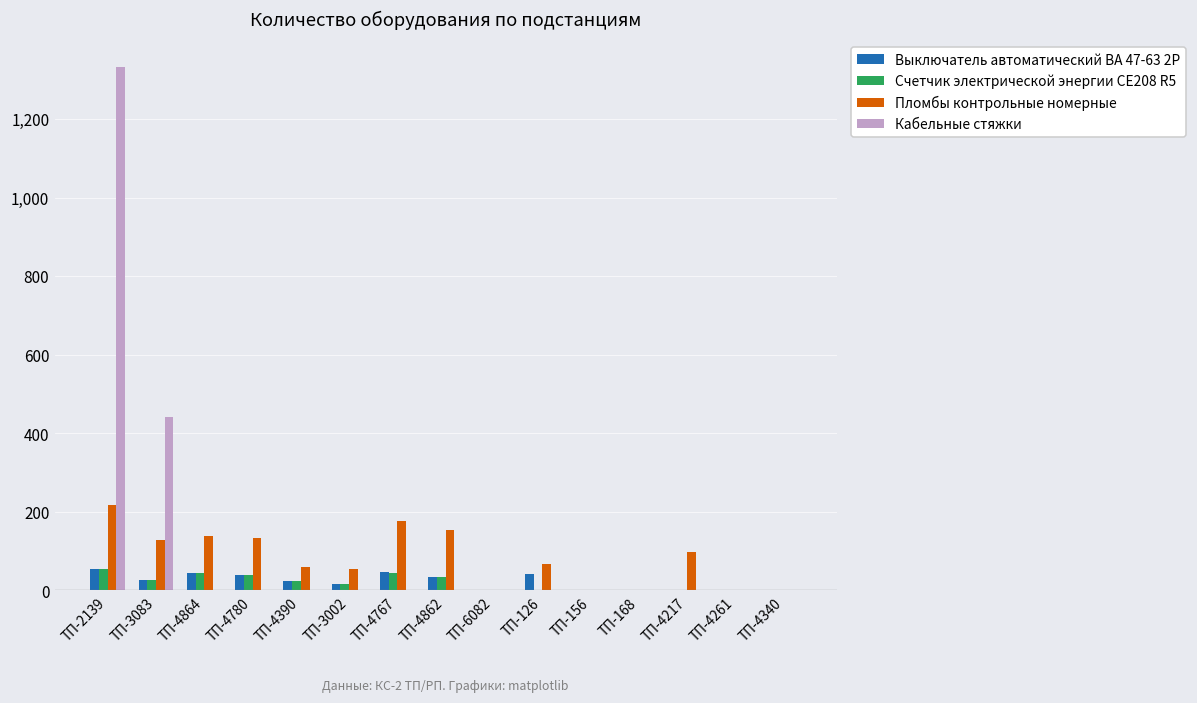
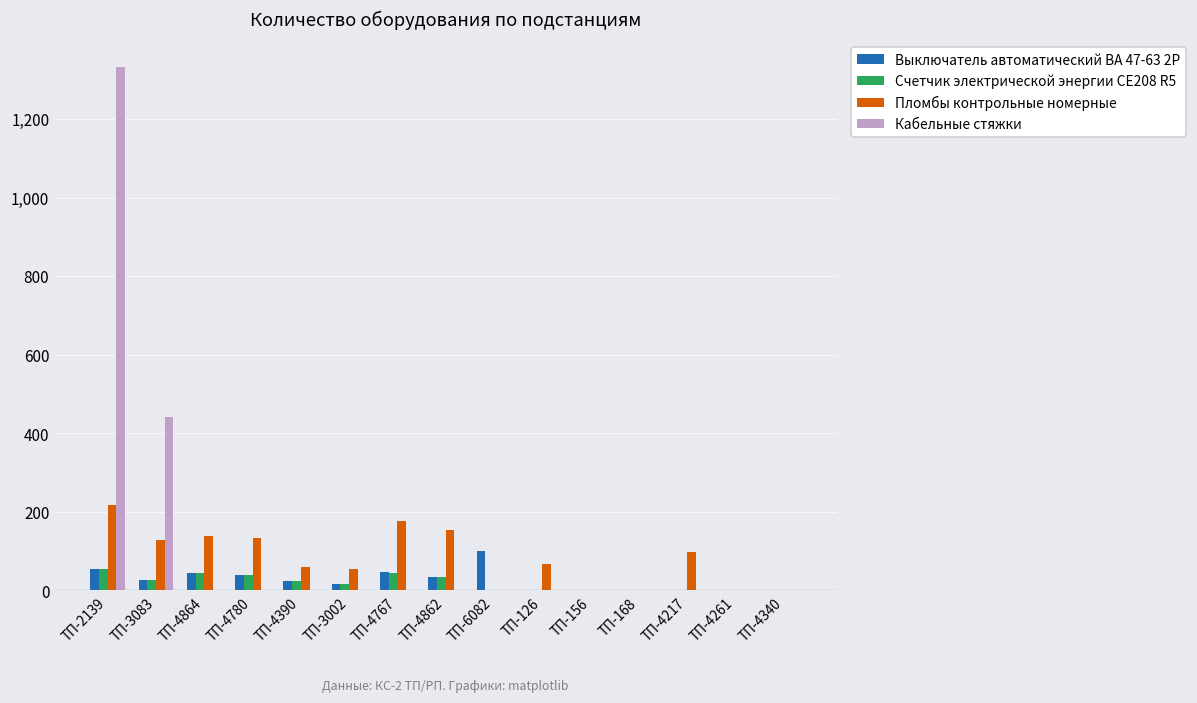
  {
    "Выключатель автоматический ВА 47-63 2P": {
      "ТП-2139": "50",
      "ТП-3083": "30",
      "ТП-4864": "50",
      "ТП-4780": "40",
      "ТП-4390": "20",
      "ТП-3002": "20",
      "ТП-4767": "50",
      "ТП-4862": "40",
-     "ТП-6082": "0",
-     "ТП-126": "40",
+     "ТП-6082": "100",
+     "ТП-126": "0",
      "ТП-156": "0",
      "ТП-168": "0",
      "ТП-4217": "0",
      "ТП-4261": "0",
      "ТП-4340": "0"
    },
    "Счетчик электрической энергии СЕ208 R5": {
      "ТП-2139": "50",
      "ТП-3083": "30",
      "ТП-4864": "40",
      "ТП-4780": "40",
      "ТП-4390": "20",
      "ТП-3002": "20",
      "ТП-4767": "50",
      "ТП-4862": "40",
      "ТП-6082": "0",
      "ТП-126": "0",
      "ТП-156": "0",
      "ТП-168": "0",
      "ТП-4217": "0",
      "ТП-4261": "0",
      "ТП-4340": "0"
    },
    "Пломбы контрольные номерные": {
      "ТП-2139": "220",
      "ТП-3083": "130",
      "ТП-4864": "140",
      "ТП-4780": "130",
      "ТП-4390": "60",
      "ТП-3002": "60",
      "ТП-4767": "180",
      "ТП-4862": "150",
      "ТП-6082": "0",
      "ТП-126": "70",
      "ТП-156": "0",
      "ТП-168": "0",
      "ТП-4217": "100",
      "ТП-4261": "0",
      "ТП-4340": "0"
    },
    "Кабельные стяжки": {
      "ТП-2139": "1,330",
      "ТП-3083": "440",
      "ТП-4864": "0",
      "ТП-4780": "0",
      "ТП-4390": "0",
      "ТП-3002": "0",
      "ТП-4767": "0",
      "ТП-4862": "0",
      "ТП-6082": "0",
      "ТП-126": "0",
      "ТП-156": "0",
      "ТП-168": "0",
      "ТП-4217": "0",
      "ТП-4261": "0",
      "ТП-4340": "0"
    }
  }
